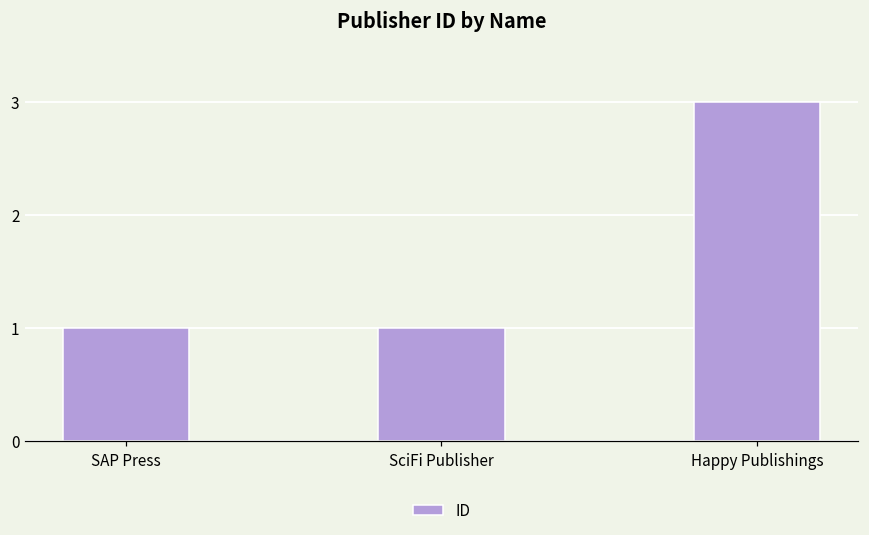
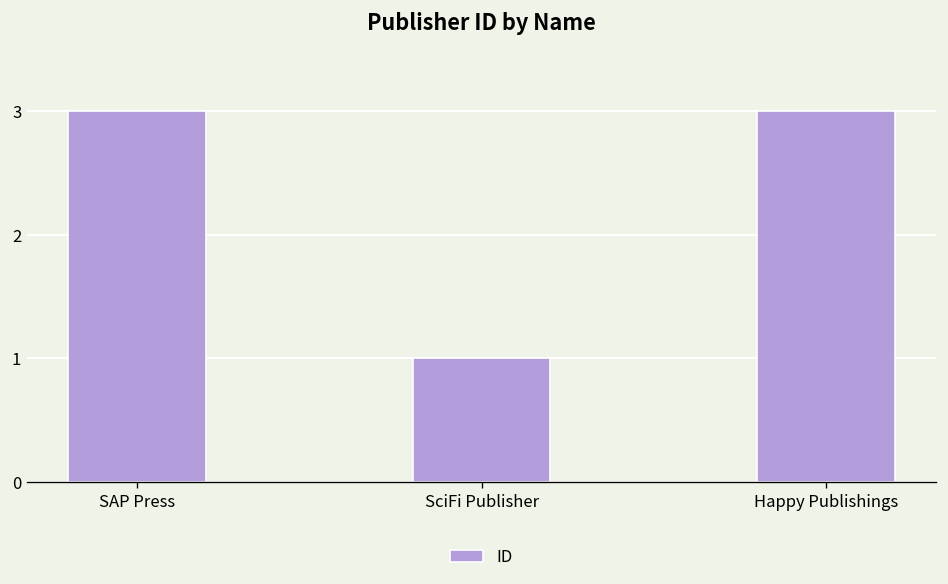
  {
-   "SAP Press": 1,
+   "SAP Press": 3,
    "SciFi Publisher": 1,
    "Happy Publishings": 3
  }
